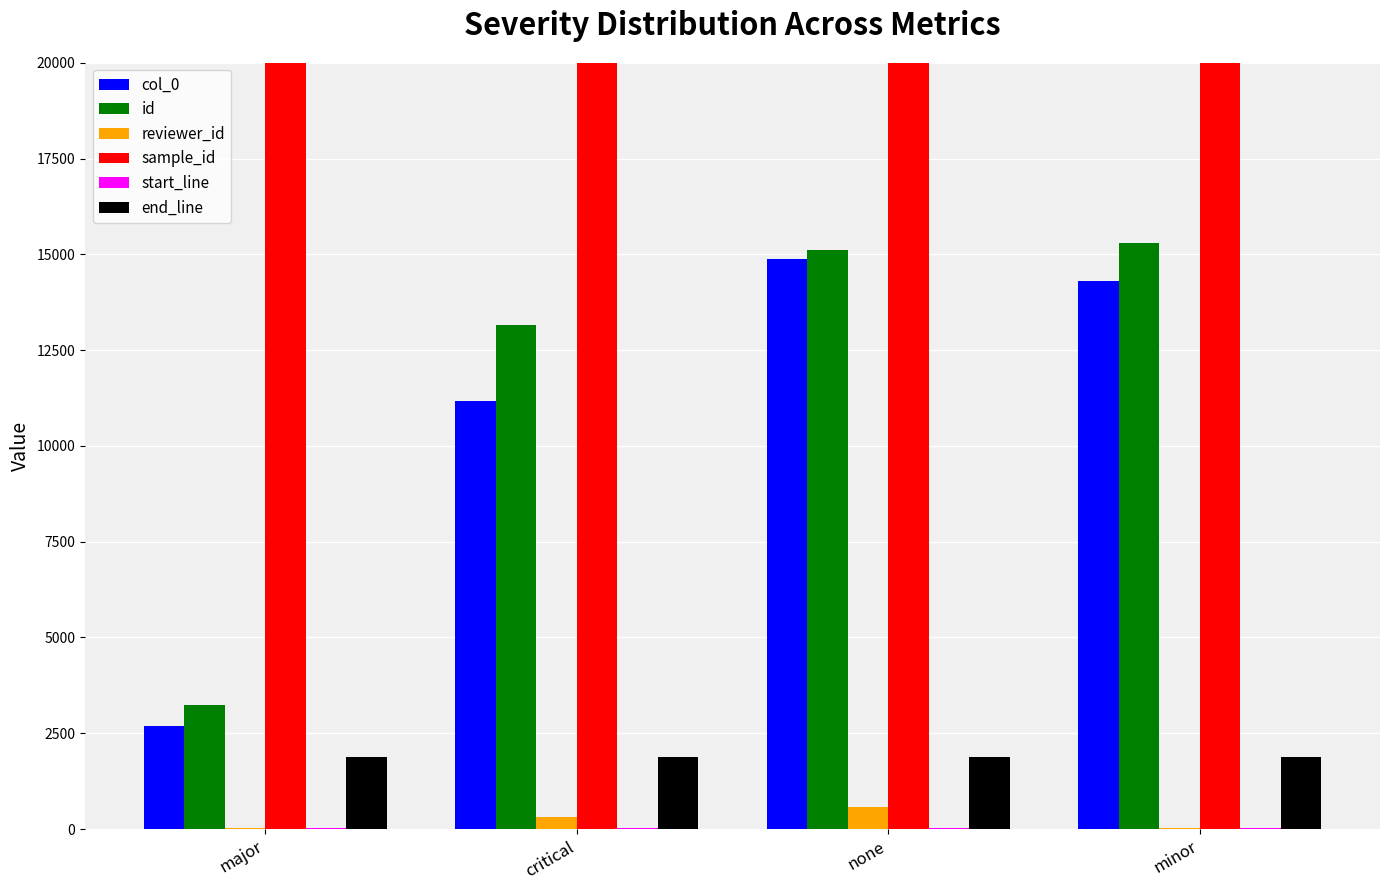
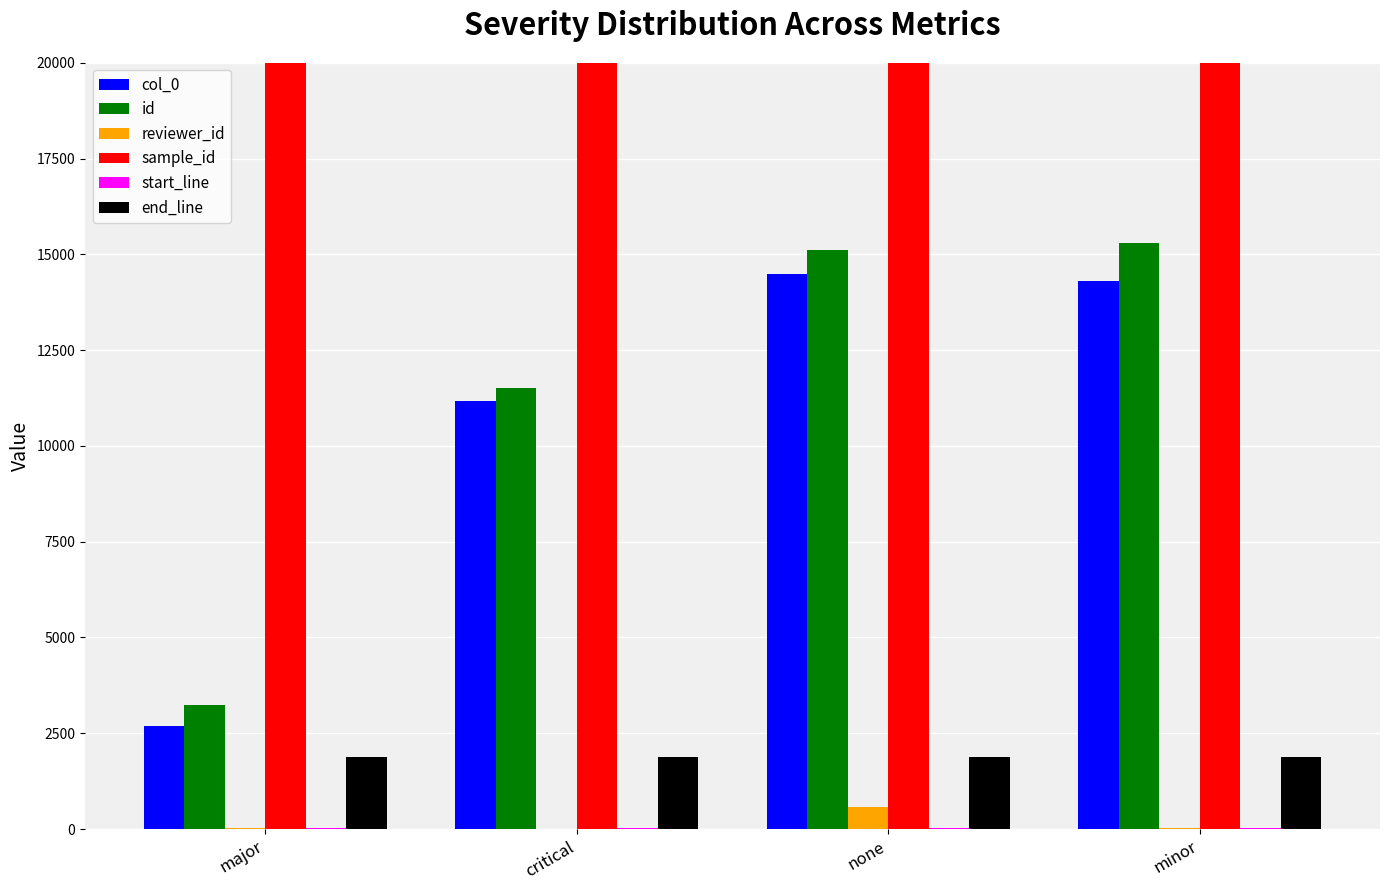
  {
    "col_0": {
      "major": 2700,
      "critical": 11200,
-     "none": 14900,
+     "none": 14500,
      "minor": 14300
    },
    "id": {
      "major": 3200,
-     "critical": 13200,
+     "critical": 11500,
      "none": 15100,
      "minor": 15300
    },
    "reviewer_id": {
-     "critical": 300,
+     "critical": 0,
      "none": 600
    },
    "end_line": {
      "major": 1900,
      "critical": 1900,
      "none": 1900,
      "minor": 1900
    }
  }
